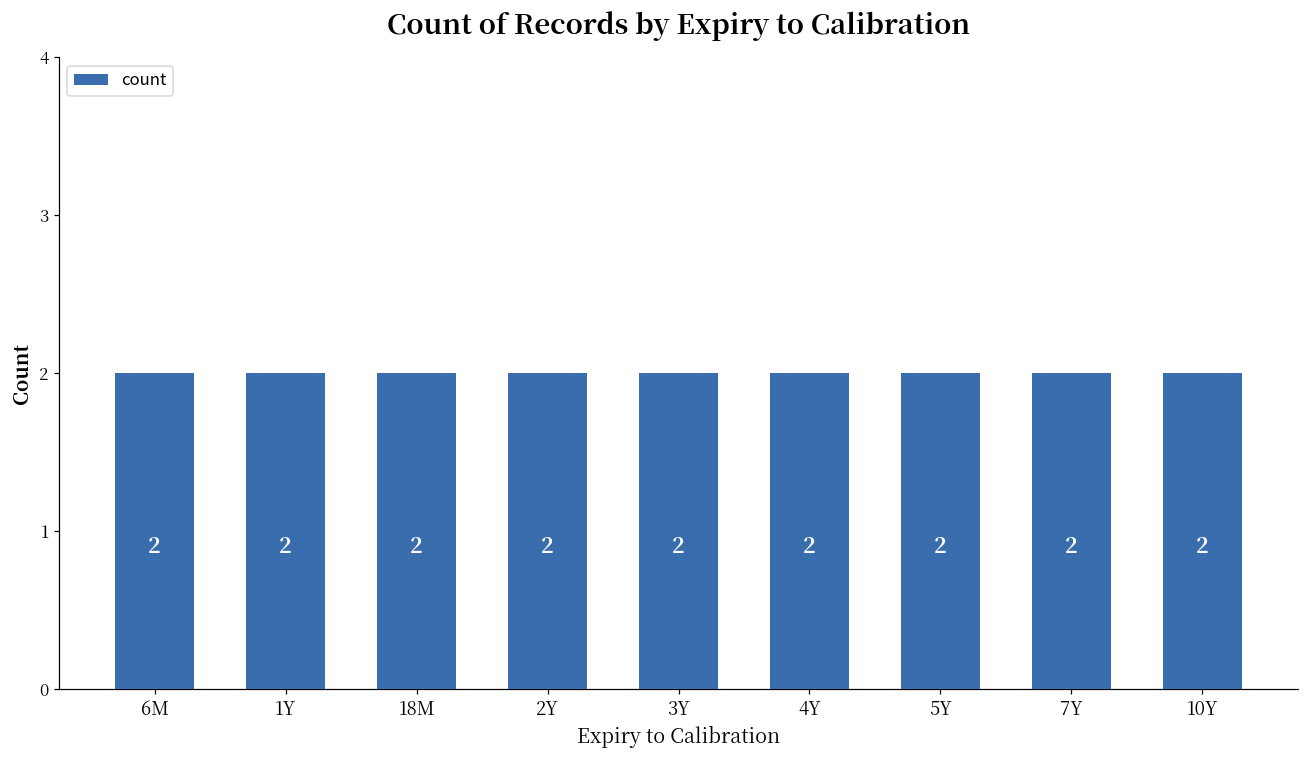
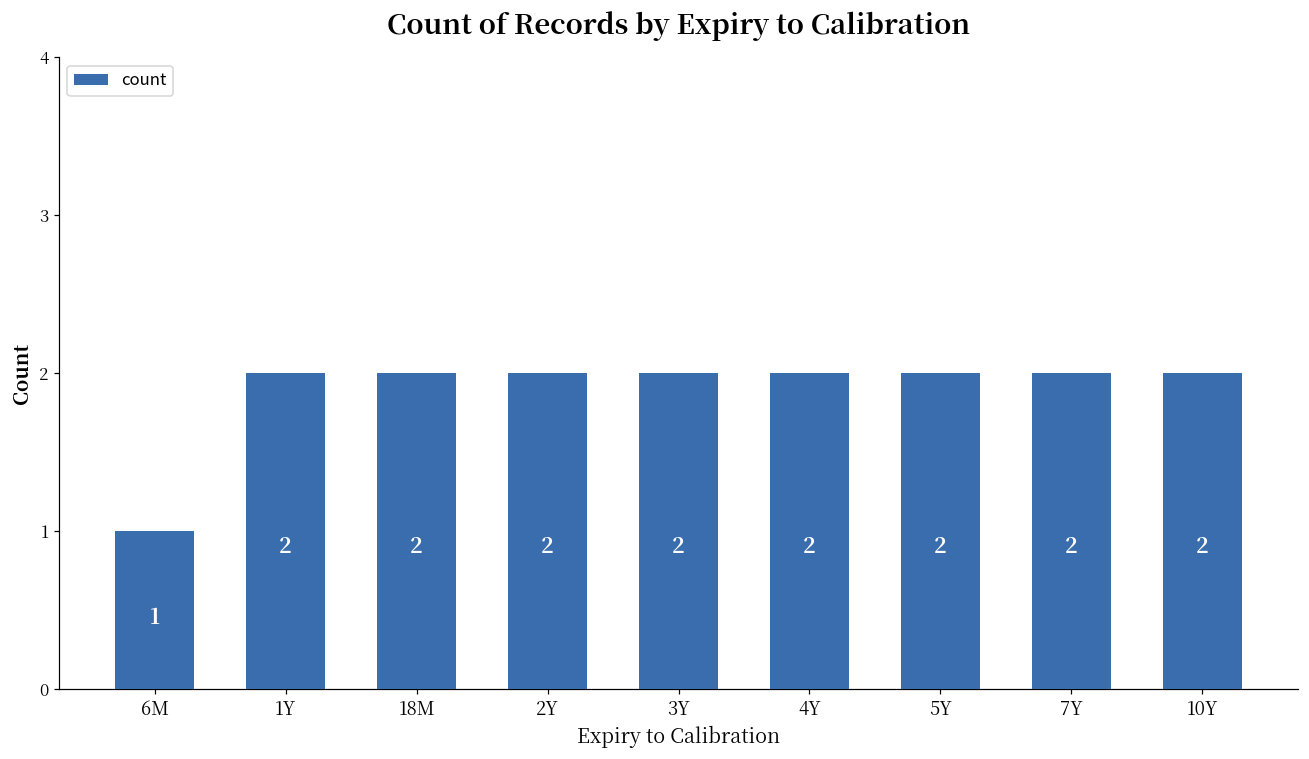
  {
-   "6M": 2,
+   "6M": 1,
    "1Y": 2,
    "18M": 2,
    "2Y": 2,
    "3Y": 2,
    "4Y": 2,
    "5Y": 2,
    "7Y": 2,
    "10Y": 2
  }
